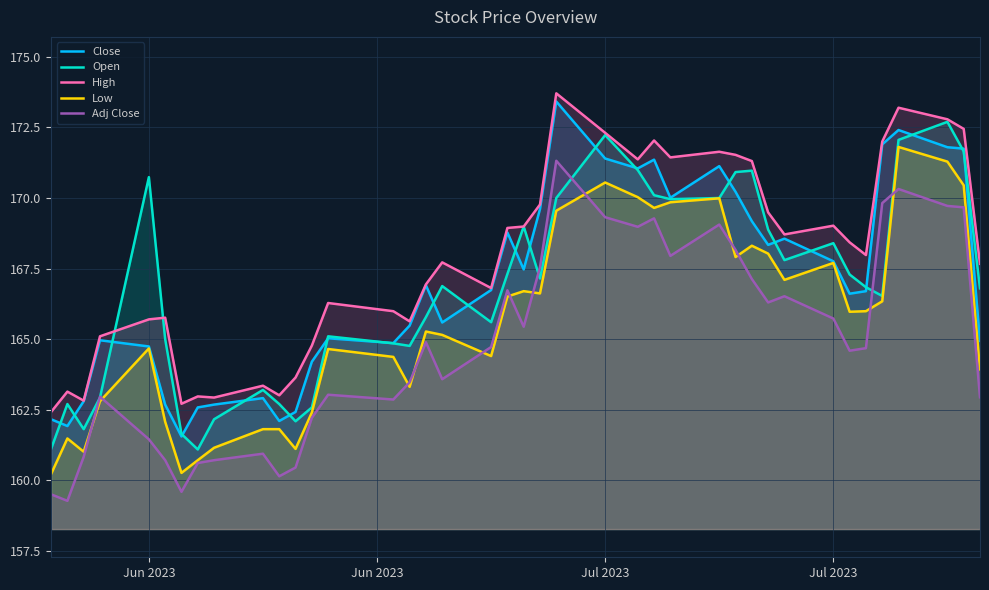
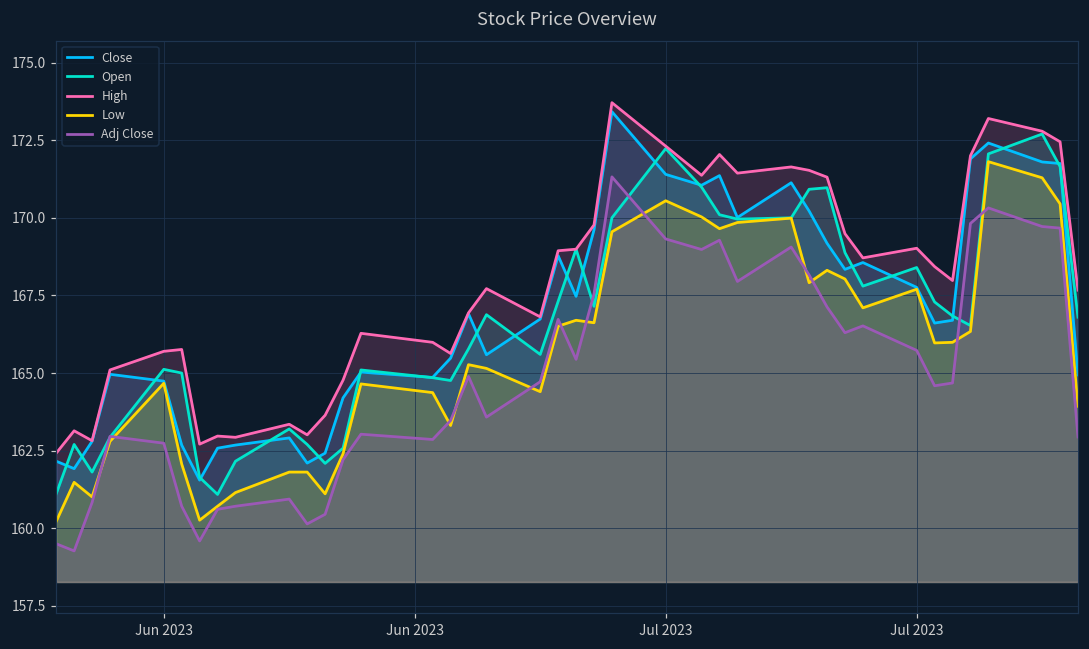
  {
    "Open": {
-     "Jun 2023": 170.7
+     "Jun 2023": 165.1
    },
    "High": {
      "Jun 2023": 165.7
    },
    "Adj Close": {
-     "Jun 2023": 161.5
+     "Jun 2023": 162.7
    }
  }
